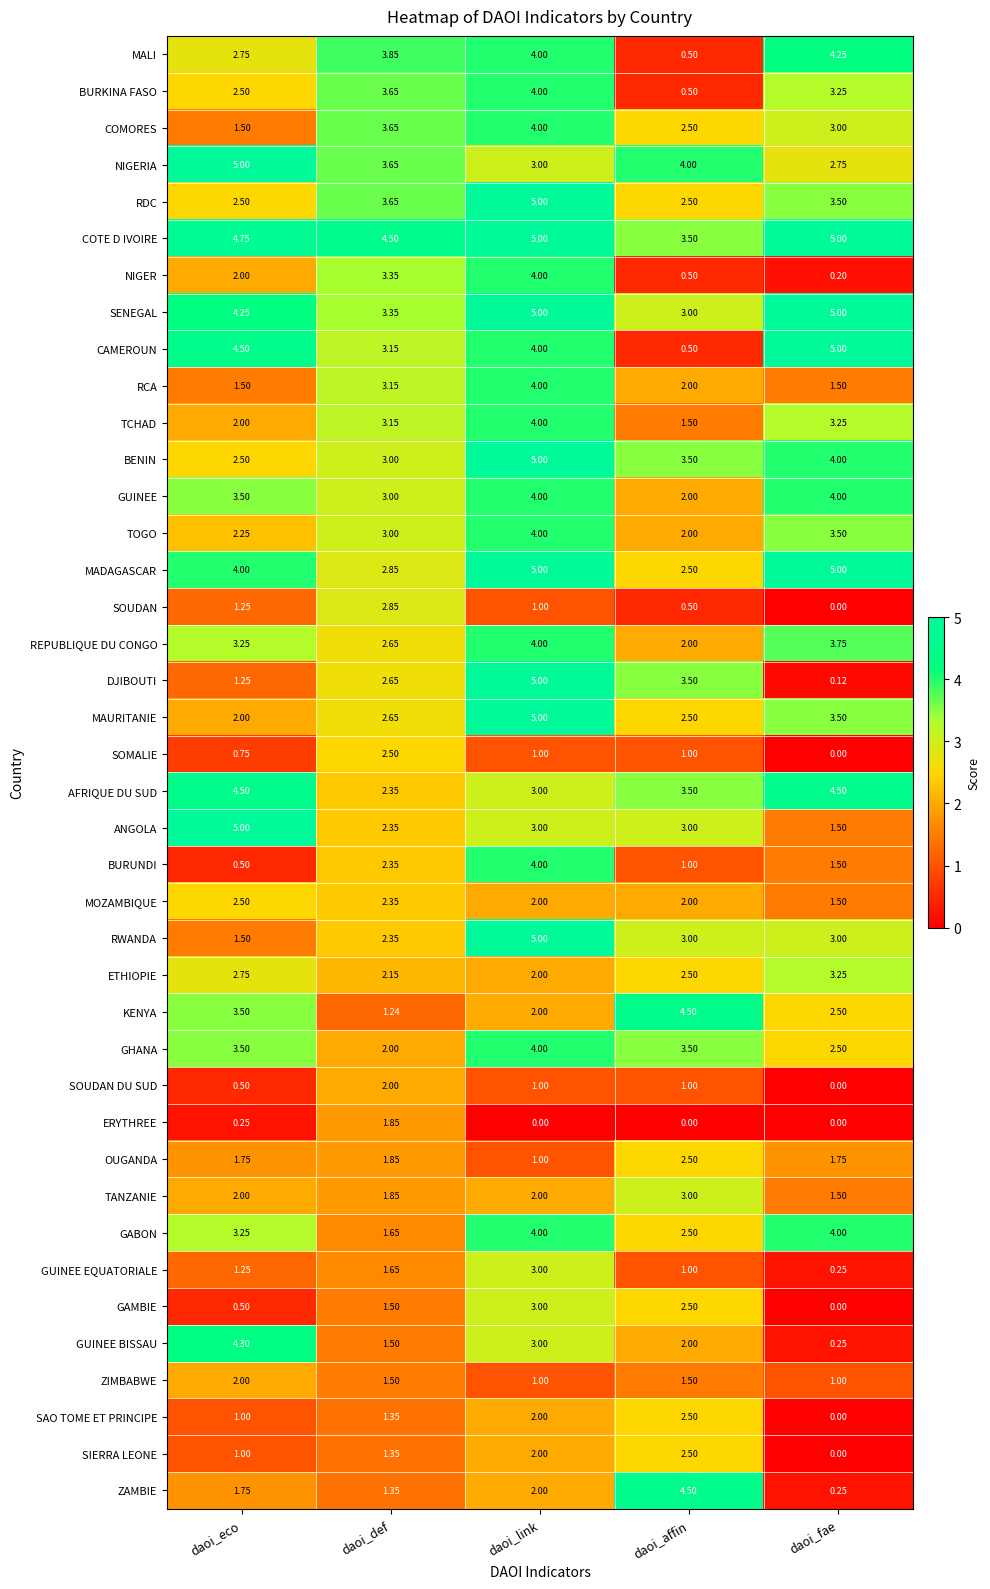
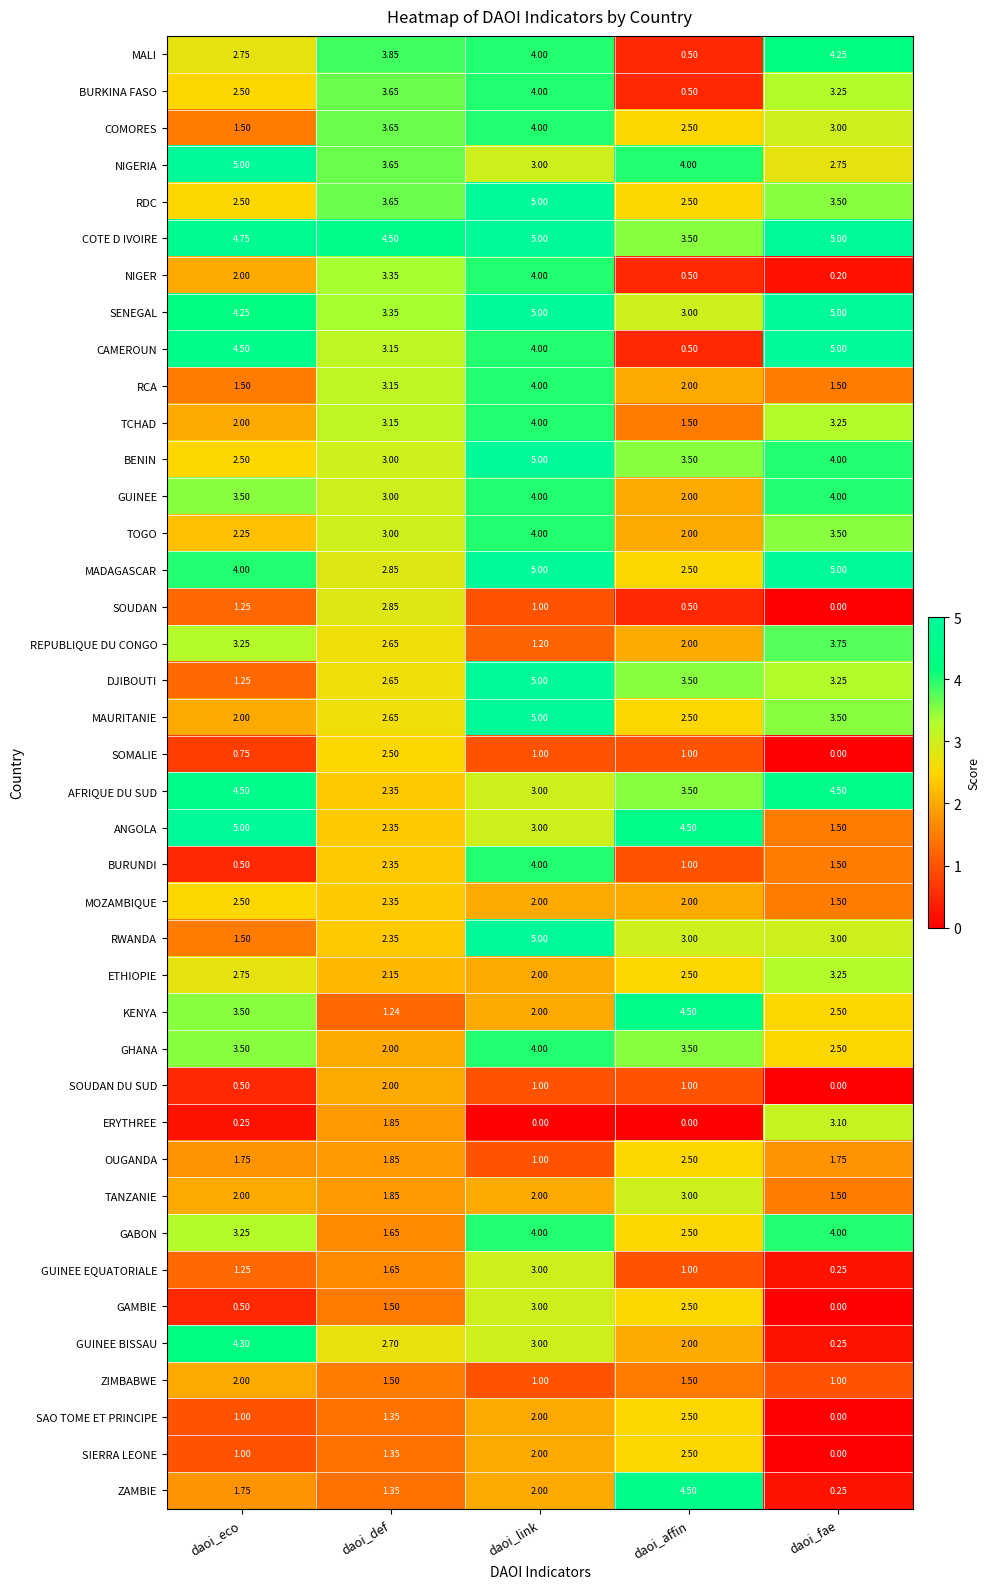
  {
    "MALI": {
      "daoi_eco": 2.75,
      "daoi_def": 3.85,
      "daoi_link": 4.00,
      "daoi_affin": 0.50,
      "daoi_fae": 4.25
    },
    "BURKINA FASO": {
      "daoi_eco": 2.50,
      "daoi_def": 3.65,
      "daoi_link": 4.00,
      "daoi_affin": 0.50,
      "daoi_fae": 3.25
    },
    "COMORES": {
      "daoi_eco": 1.50,
      "daoi_def": 3.65,
      "daoi_link": 4.00,
      "daoi_affin": 2.50,
      "daoi_fae": 3.00
    },
    "NIGERIA": {
      "daoi_eco": 5.00,
      "daoi_def": 3.65,
      "daoi_link": 3.00,
      "daoi_affin": 4.00,
      "daoi_fae": 2.75
    },
    "RDC": {
      "daoi_eco": 2.50,
      "daoi_def": 3.65,
      "daoi_link": 5.00,
      "daoi_affin": 2.50,
      "daoi_fae": 3.50
    },
    "COTE D IVOIRE": {
      "daoi_eco": 4.75,
      "daoi_def": 4.50,
      "daoi_link": 5.00,
      "daoi_affin": 3.50,
      "daoi_fae": 5.00
    },
    "NIGER": {
      "daoi_eco": 2.00,
      "daoi_def": 3.35,
      "daoi_link": 4.00,
      "daoi_affin": 0.50,
      "daoi_fae": 0.20
    },
    "SENEGAL": {
      "daoi_eco": 4.25,
      "daoi_def": 3.35,
      "daoi_link": 5.00,
      "daoi_affin": 3.00,
      "daoi_fae": 5.00
    },
    "CAMEROUN": {
      "daoi_eco": 4.50,
      "daoi_def": 3.15,
      "daoi_link": 4.00,
      "daoi_affin": 0.50,
      "daoi_fae": 5.00
    },
    "RCA": {
      "daoi_eco": 1.50,
      "daoi_def": 3.15,
      "daoi_link": 4.00,
      "daoi_affin": 2.00,
      "daoi_fae": 1.50
    },
    "TCHAD": {
      "daoi_eco": 2.00,
      "daoi_def": 3.15,
      "daoi_link": 4.00,
      "daoi_affin": 1.50,
      "daoi_fae": 3.25
    },
    "BENIN": {
      "daoi_eco": 2.50,
      "daoi_def": 3.00,
      "daoi_link": 5.00,
      "daoi_affin": 3.50,
      "daoi_fae": 4.00
    },
    "GUINEE": {
      "daoi_eco": 3.50,
      "daoi_def": 3.00,
      "daoi_link": 4.00,
      "daoi_affin": 2.00,
      "daoi_fae": 4.00
    },
    "TOGO": {
      "daoi_eco": 2.25,
      "daoi_def": 3.00,
      "daoi_link": 4.00,
      "daoi_affin": 2.00,
      "daoi_fae": 3.50
    },
    "MADAGASCAR": {
      "daoi_eco": 4.00,
      "daoi_def": 2.85,
      "daoi_link": 5.00,
      "daoi_affin": 2.50,
      "daoi_fae": 5.00
    },
    "SOUDAN": {
      "daoi_eco": 1.25,
      "daoi_def": 2.85,
      "daoi_link": 1.00,
      "daoi_affin": 0.50,
      "daoi_fae": 0.00
    },
    "REPUBLIQUE DU CONGO": {
      "daoi_eco": 3.25,
      "daoi_def": 2.65,
-     "daoi_link": 4.00,
+     "daoi_link": 1.20,
      "daoi_affin": 2.00,
      "daoi_fae": 3.75
    },
    "DJIBOUTI": {
      "daoi_eco": 1.25,
      "daoi_def": 2.65,
      "daoi_link": 5.00,
      "daoi_affin": 3.50,
-     "daoi_fae": 0.12
+     "daoi_fae": 3.25
    },
    "MAURITANIE": {
      "daoi_eco": 2.00,
      "daoi_def": 2.65,
      "daoi_link": 5.00,
      "daoi_affin": 2.50,
      "daoi_fae": 3.50
    },
    "SOMALIE": {
      "daoi_eco": 0.75,
      "daoi_def": 2.50,
      "daoi_link": 1.00,
      "daoi_affin": 1.00,
      "daoi_fae": 0.00
    },
    "AFRIQUE DU SUD": {
      "daoi_eco": 4.50,
      "daoi_def": 2.35,
      "daoi_link": 3.00,
      "daoi_affin": 3.50,
      "daoi_fae": 4.50
    },
    "ANGOLA": {
      "daoi_eco": 5.00,
      "daoi_def": 2.35,
      "daoi_link": 3.00,
-     "daoi_affin": 3.00,
+     "daoi_affin": 4.50,
      "daoi_fae": 1.50
    },
    "BURUNDI": {
      "daoi_eco": 0.50,
      "daoi_def": 2.35,
      "daoi_link": 4.00,
      "daoi_affin": 1.00,
      "daoi_fae": 1.50
    },
    "MOZAMBIQUE": {
      "daoi_eco": 2.50,
      "daoi_def": 2.35,
      "daoi_link": 2.00,
      "daoi_affin": 2.00,
      "daoi_fae": 1.50
    },
    "RWANDA": {
      "daoi_eco": 1.50,
      "daoi_def": 2.35,
      "daoi_link": 5.00,
      "daoi_affin": 3.00,
      "daoi_fae": 3.00
    },
    "ETHIOPIE": {
      "daoi_eco": 2.75,
      "daoi_def": 2.15,
      "daoi_link": 2.00,
      "daoi_affin": 2.50,
      "daoi_fae": 3.25
    },
    "KENYA": {
      "daoi_eco": 3.50,
      "daoi_def": 1.24,
      "daoi_link": 2.00,
      "daoi_affin": 4.50,
      "daoi_fae": 2.50
    },
    "GHANA": {
      "daoi_eco": 3.50,
      "daoi_def": 2.00,
      "daoi_link": 4.00,
      "daoi_affin": 3.50,
      "daoi_fae": 2.50
    },
    "SOUDAN DU SUD": {
      "daoi_eco": 0.50,
      "daoi_def": 2.00,
      "daoi_link": 1.00,
      "daoi_affin": 1.00,
      "daoi_fae": 0.00
    },
    "ERYTHREE": {
      "daoi_eco": 0.25,
      "daoi_def": 1.85,
      "daoi_link": 0.00,
      "daoi_affin": 0.00,
-     "daoi_fae": 0.00
+     "daoi_fae": 3.10
    },
    "OUGANDA": {
      "daoi_eco": 1.75,
      "daoi_def": 1.85,
      "daoi_link": 1.00,
      "daoi_affin": 2.50,
      "daoi_fae": 1.75
    },
    "TANZANIE": {
      "daoi_eco": 2.00,
      "daoi_def": 1.85,
      "daoi_link": 2.00,
      "daoi_affin": 3.00,
      "daoi_fae": 1.50
    },
    "GABON": {
      "daoi_eco": 3.25,
      "daoi_def": 1.65,
      "daoi_link": 4.00,
      "daoi_affin": 2.50,
      "daoi_fae": 4.00
    },
    "GUINEE EQUATORIALE": {
      "daoi_eco": 1.25,
      "daoi_def": 1.65,
      "daoi_link": 3.00,
      "daoi_affin": 1.00,
      "daoi_fae": 0.25
    },
    "GAMBIE": {
      "daoi_eco": 0.50,
      "daoi_def": 1.50,
      "daoi_link": 3.00,
      "daoi_affin": 2.50,
      "daoi_fae": 0.00
    },
    "GUINEE BISSAU": {
      "daoi_eco": 4.30,
-     "daoi_def": 1.50,
+     "daoi_def": 2.70,
      "daoi_link": 3.00,
      "daoi_affin": 2.00,
      "daoi_fae": 0.25
    },
    "ZIMBABWE": {
      "daoi_eco": 2.00,
      "daoi_def": 1.50,
      "daoi_link": 1.00,
      "daoi_affin": 1.50,
      "daoi_fae": 1.00
    },
    "SAO TOME ET PRINCIPE": {
      "daoi_eco": 1.00,
      "daoi_def": 1.35,
      "daoi_link": 2.00,
      "daoi_affin": 2.50,
      "daoi_fae": 0.00
    },
    "SIERRA LEONE": {
      "daoi_eco": 1.00,
      "daoi_def": 1.35,
      "daoi_link": 2.00,
      "daoi_affin": 2.50,
      "daoi_fae": 0.00
    },
    "ZAMBIE": {
      "daoi_eco": 1.75,
      "daoi_def": 1.35,
      "daoi_link": 2.00,
      "daoi_affin": 4.50,
      "daoi_fae": 0.25
    }
  }
